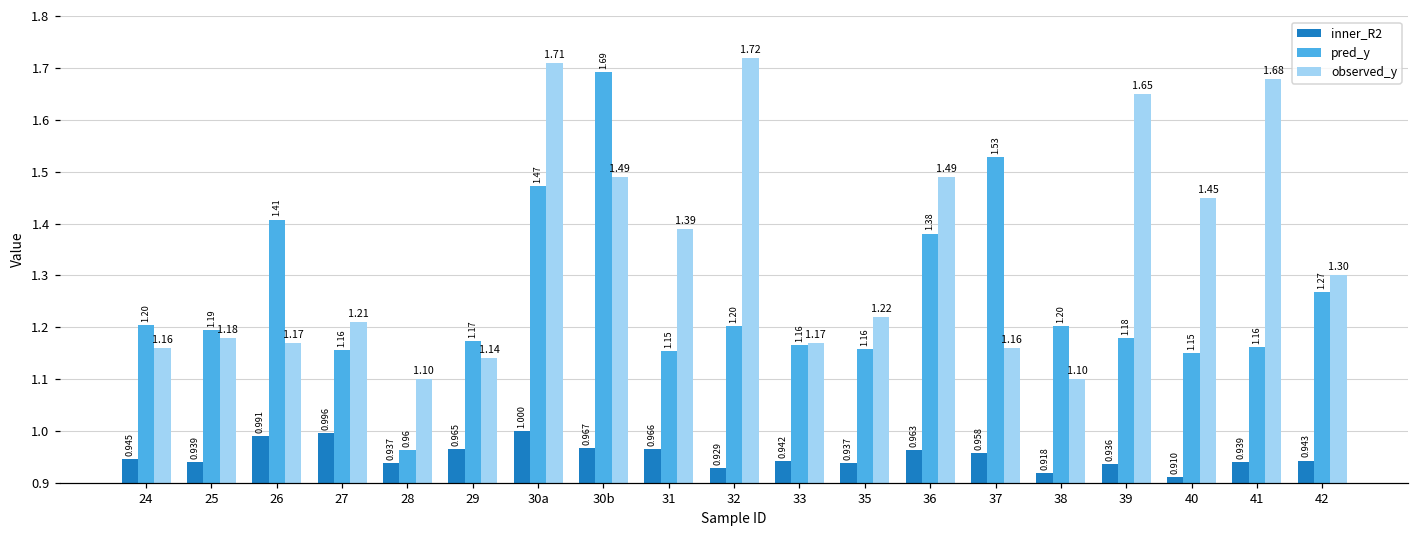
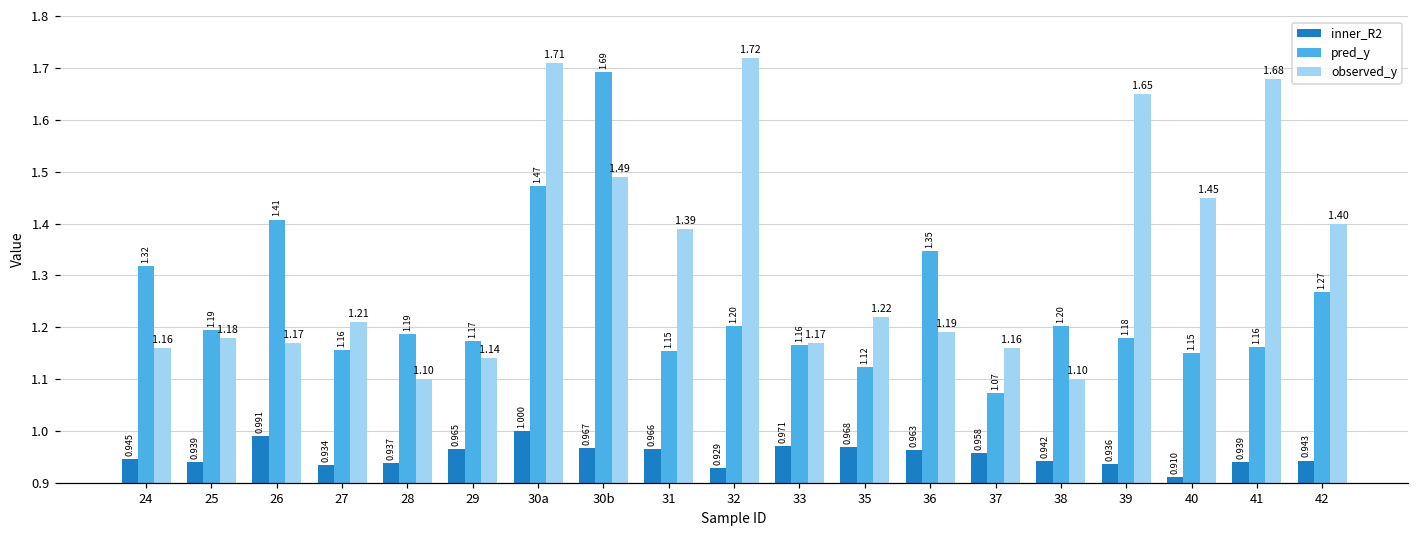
  {
    "inner_R2": {
      "24": 0.945,
      "25": 0.939,
      "26": 0.991,
-     "27": 0.996,
+     "27": 0.934,
      "28": 0.937,
      "29": 0.965,
      "30a": 1.000,
      "30b": 0.967,
      "31": 0.966,
      "32": 0.929,
-     "33": 0.942,
-     "35": 0.937,
+     "33": 0.971,
+     "35": 0.968,
      "36": 0.963,
      "37": 0.958,
-     "38": 0.918,
+     "38": 0.942,
      "39": 0.936,
      "40": 0.910,
      "41": 0.939,
      "42": 0.943
    },
    "pred_y": {
-     "24": 1.20,
+     "24": 1.32,
      "25": 1.19,
      "26": 1.41,
      "27": 1.16,
-     "28": 0.96,
+     "28": 1.19,
      "29": 1.17,
      "30a": 1.47,
      "30b": 1.69,
      "31": 1.15,
      "32": 1.20,
      "33": 1.16,
-     "35": 1.16,
-     "36": 1.38,
-     "37": 1.53,
+     "35": 1.12,
+     "36": 1.35,
+     "37": 1.07,
      "38": 1.20,
      "39": 1.18,
      "40": 1.15,
      "41": 1.16,
      "42": 1.27
    },
    "observed_y": {
      "24": 1.16,
      "25": 1.18,
      "26": 1.17,
      "27": 1.21,
      "28": 1.10,
      "29": 1.14,
      "30a": 1.71,
      "30b": 1.49,
      "31": 1.39,
      "32": 1.72,
      "33": 1.17,
      "35": 1.22,
-     "36": 1.49,
+     "36": 1.19,
      "37": 1.16,
      "38": 1.10,
      "39": 1.65,
      "40": 1.45,
      "41": 1.68,
-     "42": 1.30
+     "42": 1.40
    }
  }
